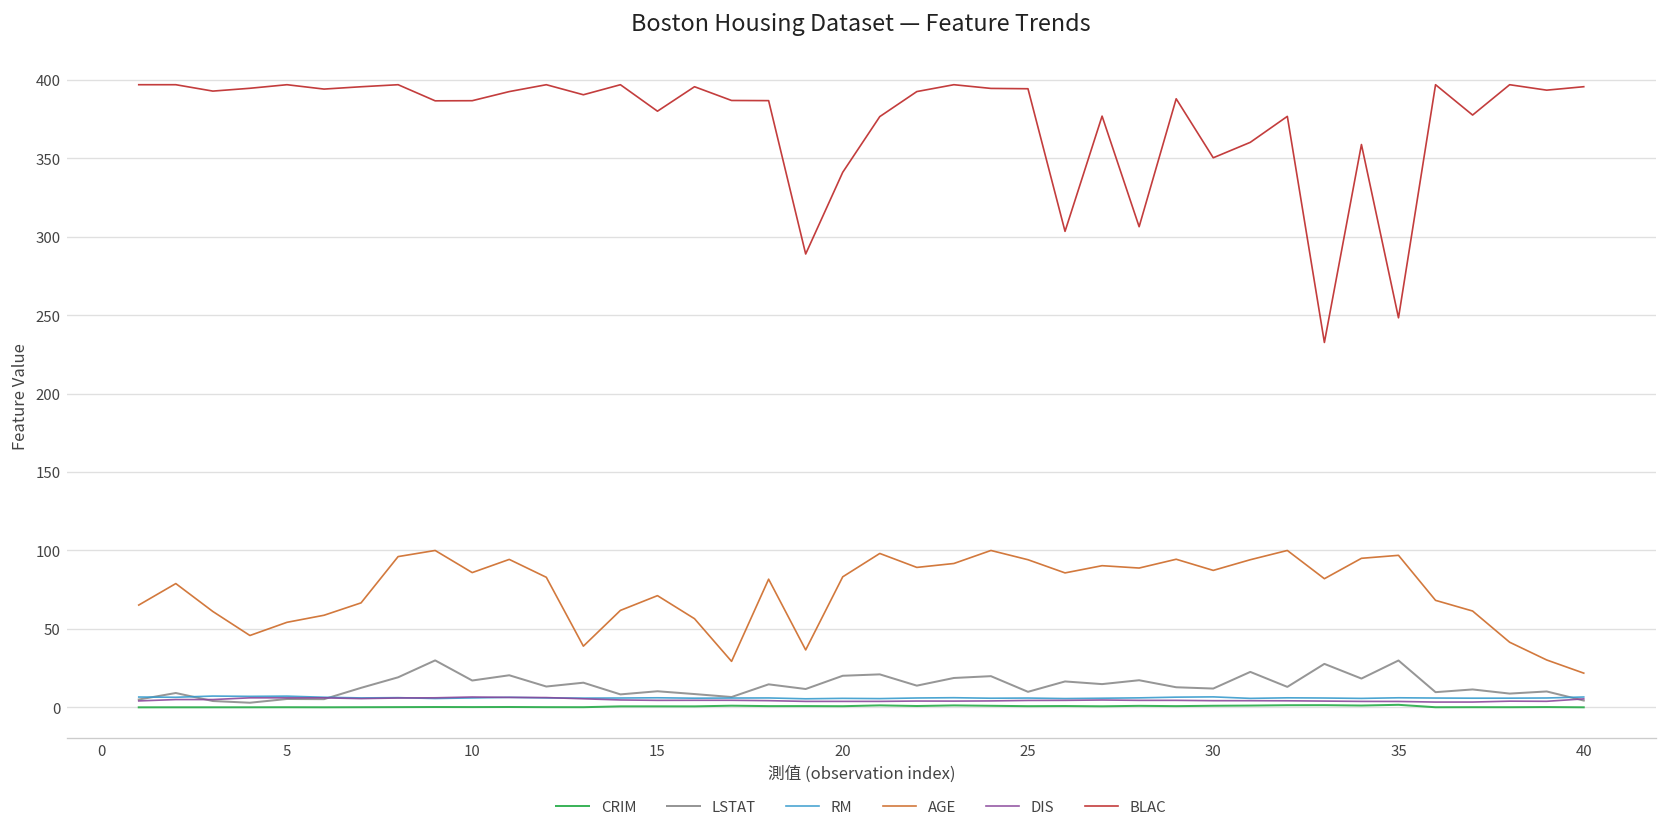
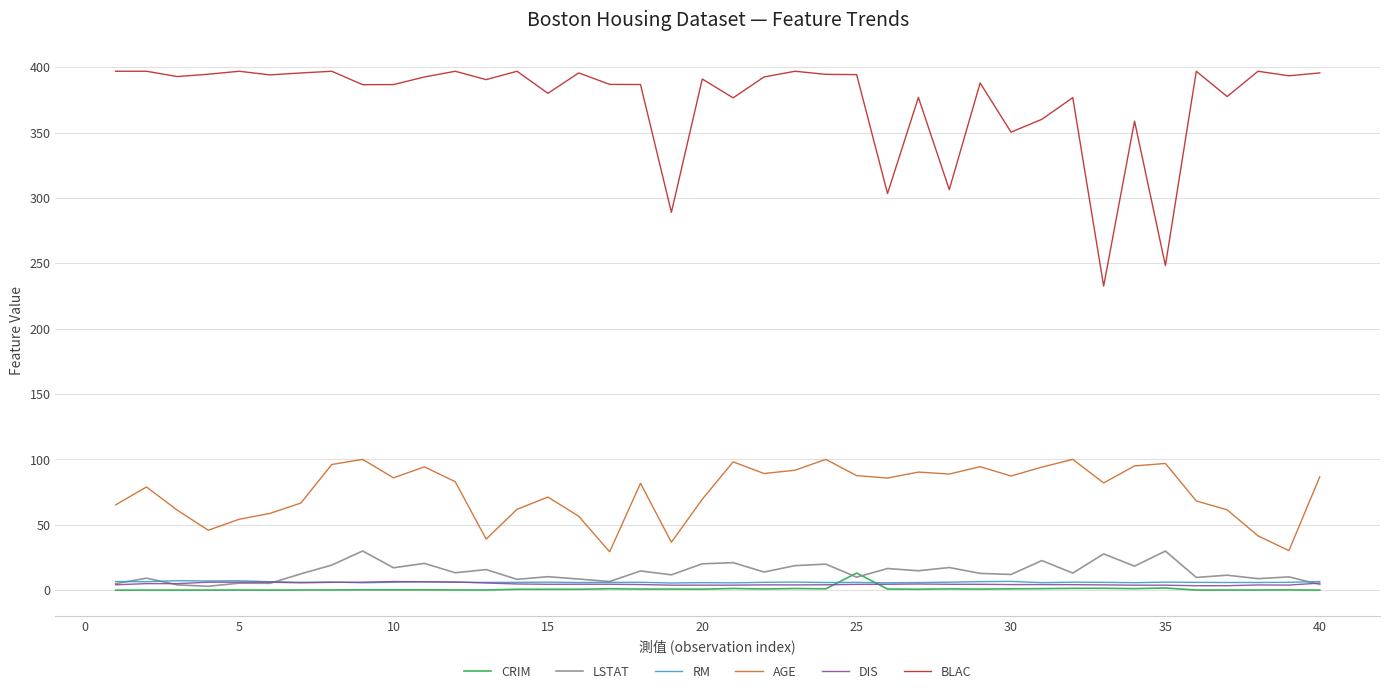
  {
    "CRIM": {
      "5": 0,
      "10": 0,
      "15": 1,
      "20": 1,
-     "25": 1,
+     "25": 13,
      "30": 1,
      "35": 2,
      "40": 0
    },
    "LSTAT": {
      "10": 17,
      "15": 10,
      "20": 20,
      "25": 10,
      "30": 12,
      "35": 30
    },
    "RM": {
      "30": 7,
      "35": 6
    },
    "AGE": {
      "5": 54,
      "10": 86,
      "15": 71,
-     "20": 83,
-     "25": 94,
+     "20": 70,
+     "25": 88,
      "30": 87,
      "35": 97,
-     "40": 22
+     "40": 87
    },
    "DIS": {
      "30": 4,
      "35": 4
    },
    "BLAC": {
      "5": 397,
      "10": 387,
      "15": 380,
-     "20": 341,
+     "20": 391,
      "25": 394,
      "30": 350,
      "35": 248,
      "40": 396
    }
  }
